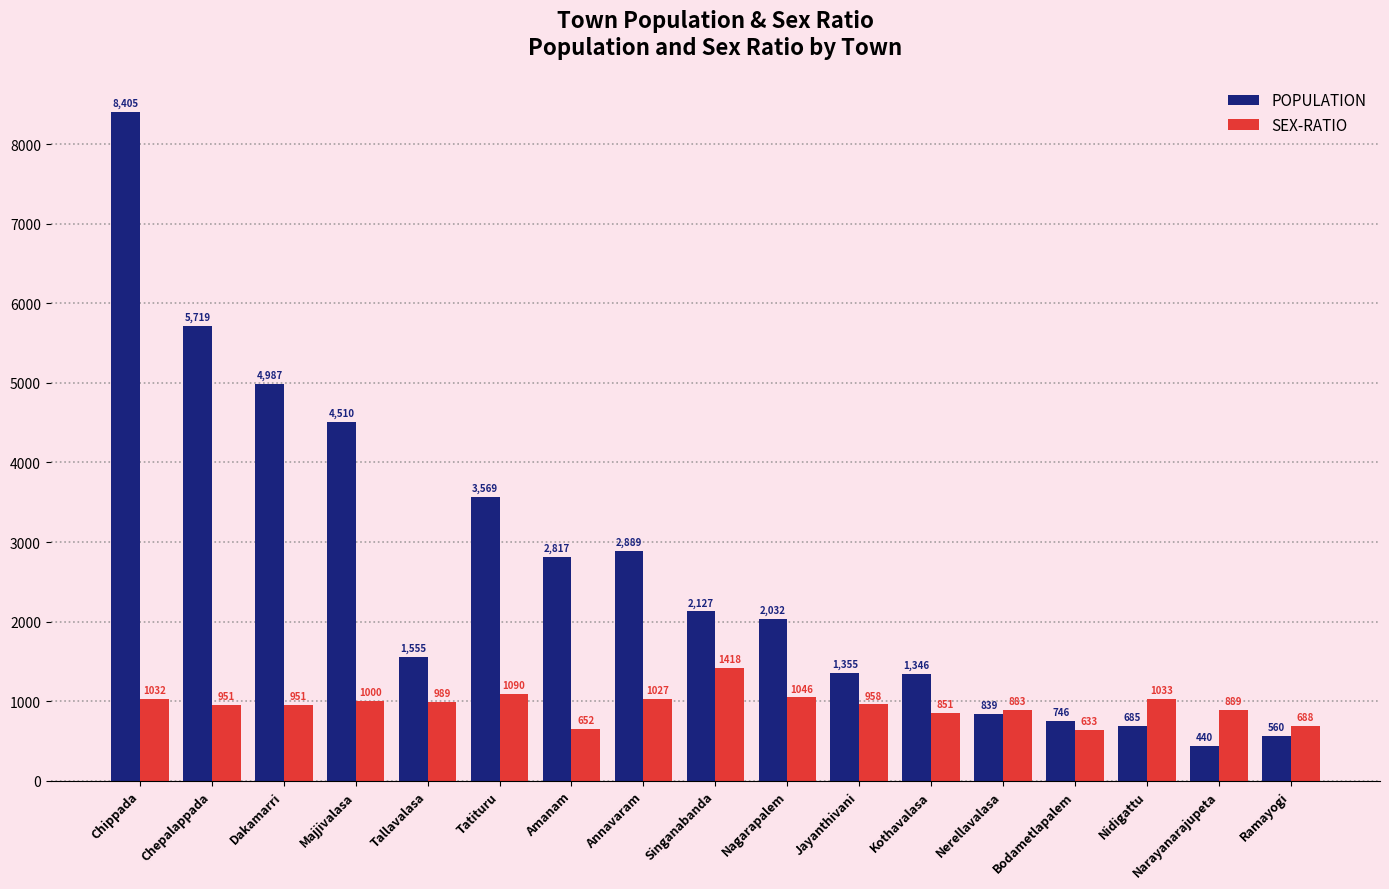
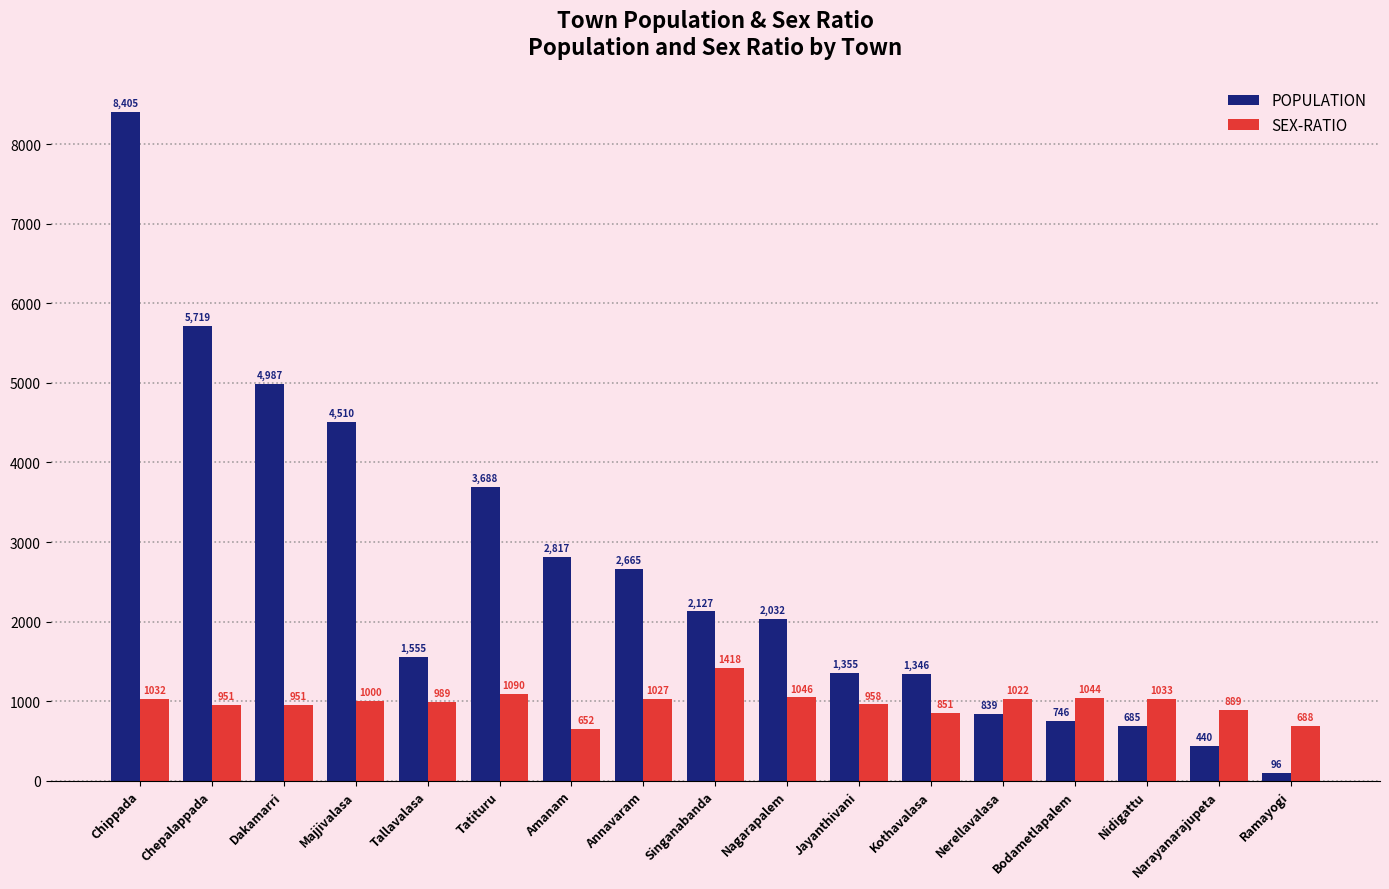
  {
    "POPULATION": {
      "Chippada": "8,405",
      "Chepalappada": "5,719",
      "Dakamarri": "4,987",
      "Majjivalasa": "4,510",
      "Tallavalasa": "1,555",
-     "Tatituru": "3,569",
+     "Tatituru": "3,688",
      "Amanam": "2,817",
-     "Annavaram": "2,889",
+     "Annavaram": "2,665",
      "Singanabanda": "2,127",
      "Nagarapalem": "2,032",
      "Jayanthivani": "1,355",
      "Kothavalasa": "1,346",
      "Nerellavalasa": "839",
      "Bodametlapalem": "746",
      "Nidigattu": "685",
      "Narayanarajupeta": "440",
-     "Ramayogi": "560"
+     "Ramayogi": "96"
    },
    "SEX-RATIO": {
      "Chippada": "1032",
      "Chepalappada": "951",
      "Dakamarri": "951",
      "Majjivalasa": "1000",
      "Tallavalasa": "989",
      "Tatituru": "1090",
      "Amanam": "652",
      "Annavaram": "1027",
      "Singanabanda": "1418",
      "Nagarapalem": "1046",
      "Jayanthivani": "958",
      "Kothavalasa": "851",
-     "Nerellavalasa": "883",
-     "Bodametlapalem": "633",
+     "Nerellavalasa": "1022",
+     "Bodametlapalem": "1044",
      "Nidigattu": "1033",
      "Narayanarajupeta": "889",
      "Ramayogi": "688"
    }
  }
